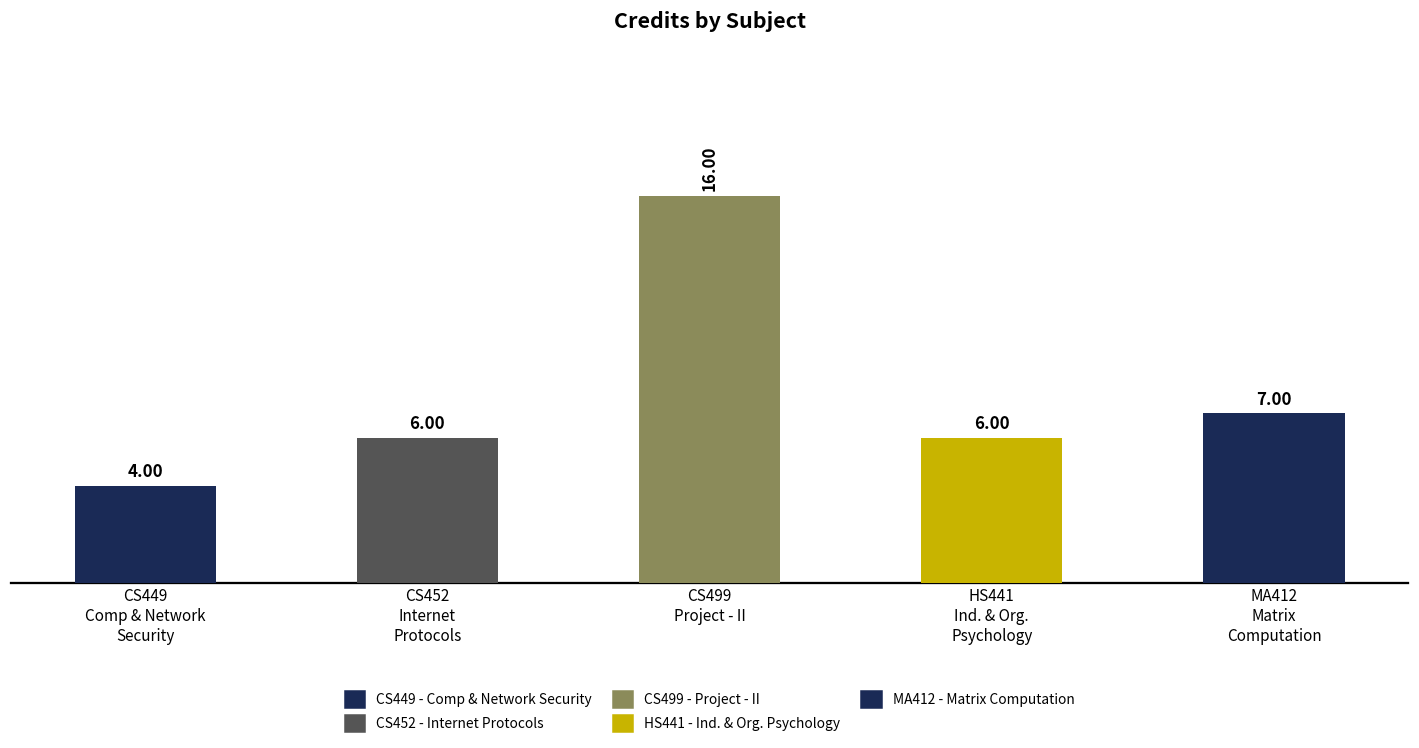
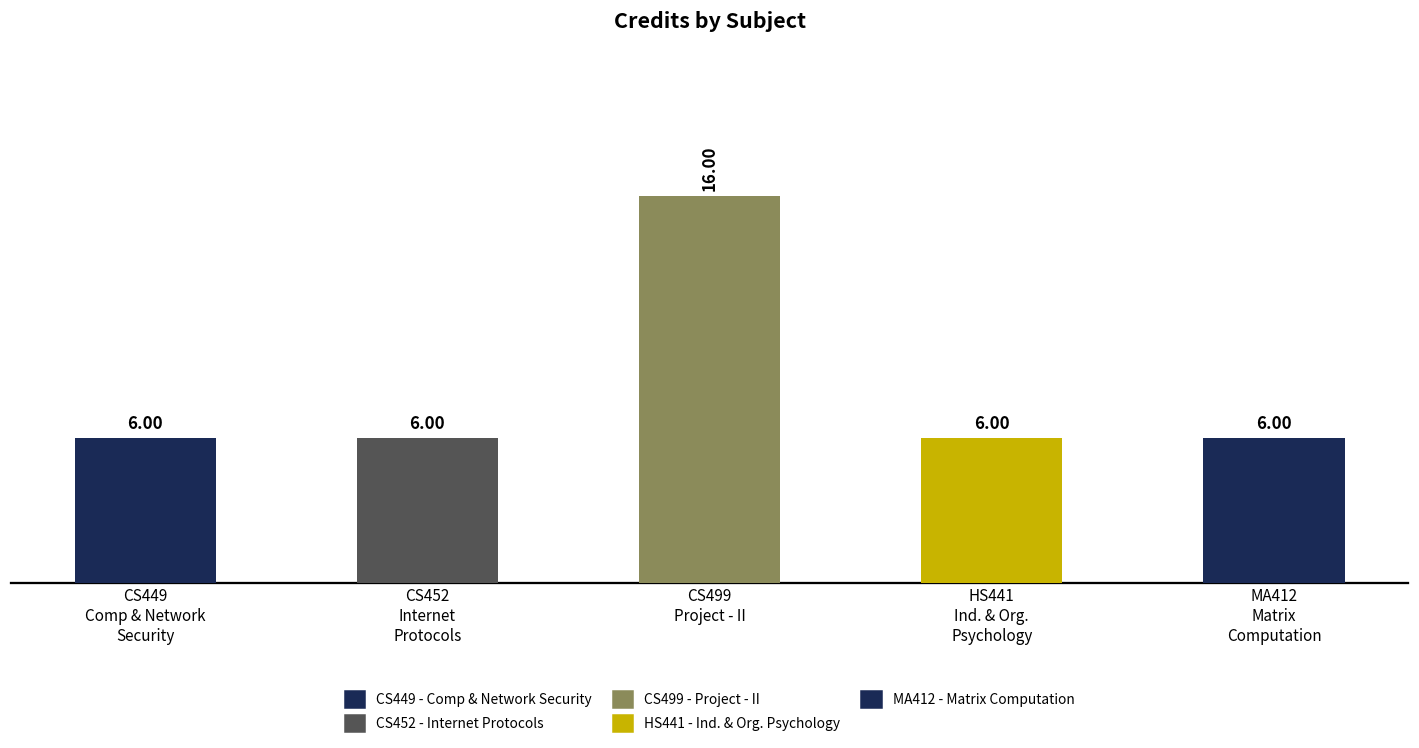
  {
-   "CS449 Comp & Network Security": 4.00,
+   "CS449 Comp & Network Security": 6.00,
    "CS452 Internet Protocols": 6.00,
    "CS499 Project - II": 16.00,
    "HS441 Ind. & Org. Psychology": 6.00,
-   "MA412 Matrix Computation": 7.00
+   "MA412 Matrix Computation": 6.00
  }
